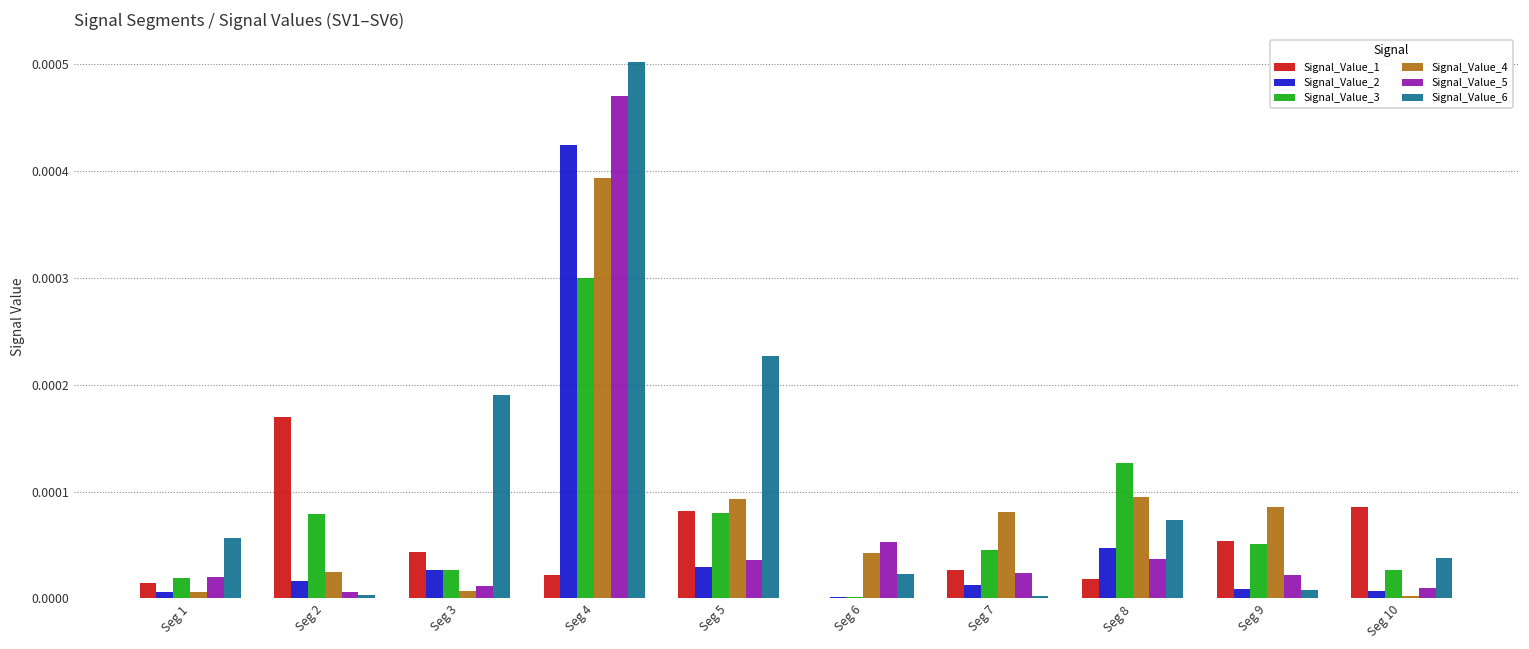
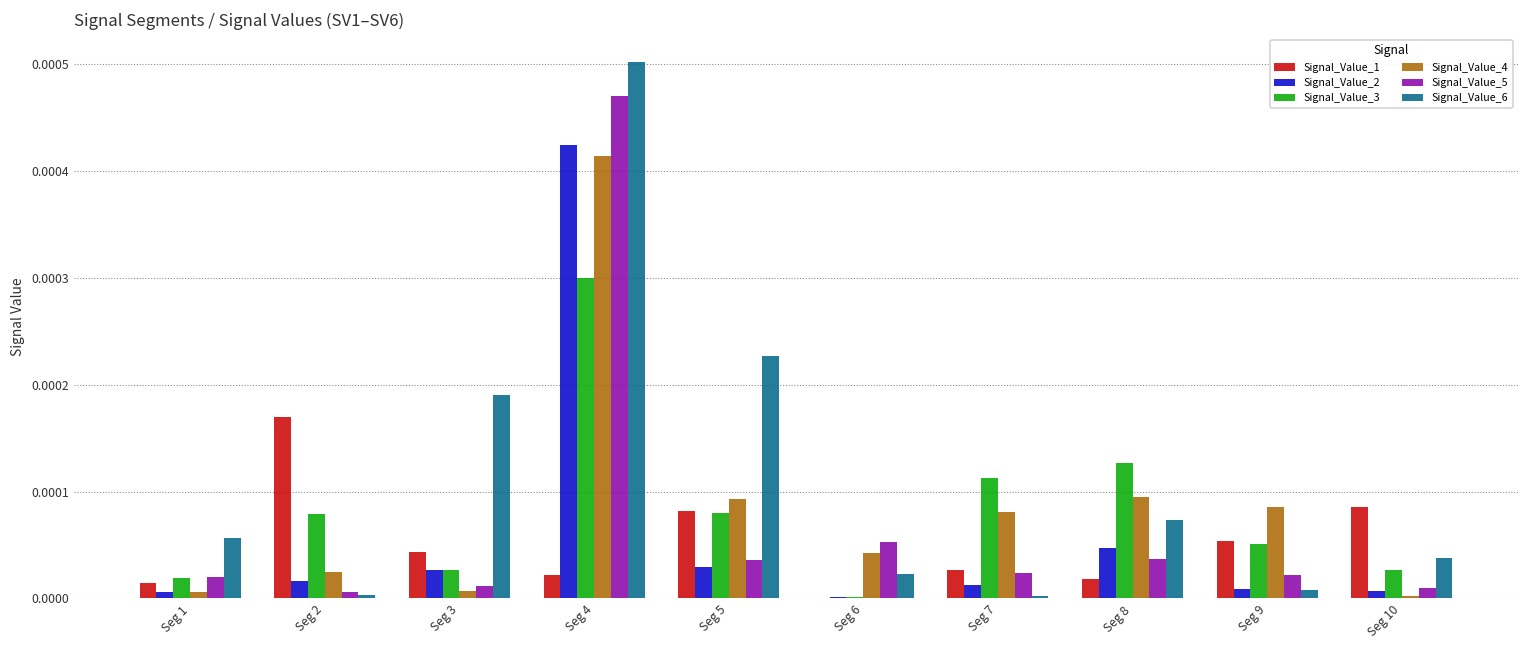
  {
    "Signal_Value_1": {
      "Seg 1": 0.00001,
      "Seg 2": 0.00017,
      "Seg 3": 0.00004,
      "Seg 4": 0.00002,
      "Seg 5": 0.00008,
      "Seg 7": 0.00003,
      "Seg 8": 0.00002,
      "Seg 9": 0.00005,
      "Seg 10": 0.00009
    },
    "Signal_Value_2": {
      "Seg 1": 0.00001,
      "Seg 2": 0.00002,
      "Seg 3": 0.00003,
      "Seg 4": 0.00042,
      "Seg 5": 0.00003,
      "Seg 7": 0.00001,
      "Seg 8": 0.00005,
      "Seg 9": 0.00001,
      "Seg 10": 0.00001
    },
    "Signal_Value_3": {
      "Seg 1": 0.00002,
      "Seg 2": 0.00008,
      "Seg 3": 0.00003,
      "Seg 4": 0.00030,
      "Seg 5": 0.00008,
-     "Seg 7": 0.00005,
+     "Seg 7": 0.00011,
      "Seg 8": 0.00013,
      "Seg 9": 0.00005,
      "Seg 10": 0.00003
    },
    "Signal_Value_4": {
      "Seg 1": 0.00001,
      "Seg 2": 0.00002,
      "Seg 3": 0.00001,
-     "Seg 4": 0.00039,
+     "Seg 4": 0.00041,
      "Seg 5": 0.00009,
      "Seg 6": 0.00004,
      "Seg 7": 0.00008,
      "Seg 8": 0.00009,
      "Seg 9": 0.00009
    },
    "Signal_Value_5": {
      "Seg 1": 0.00002,
      "Seg 2": 0.00001,
      "Seg 3": 0.00001,
      "Seg 4": 0.00047,
      "Seg 5": 0.00004,
      "Seg 6": 0.00005,
      "Seg 7": 0.00002,
      "Seg 8": 0.00004,
      "Seg 9": 0.00002,
      "Seg 10": 0.00001
    },
    "Signal_Value_6": {
      "Seg 1": 0.00006,
      "Seg 2": 0.00000,
      "Seg 3": 0.00019,
      "Seg 4": 0.00050,
      "Seg 5": 0.00023,
      "Seg 6": 0.00002,
      "Seg 8": 0.00007,
      "Seg 9": 0.00001,
      "Seg 10": 0.00004
    }
  }
